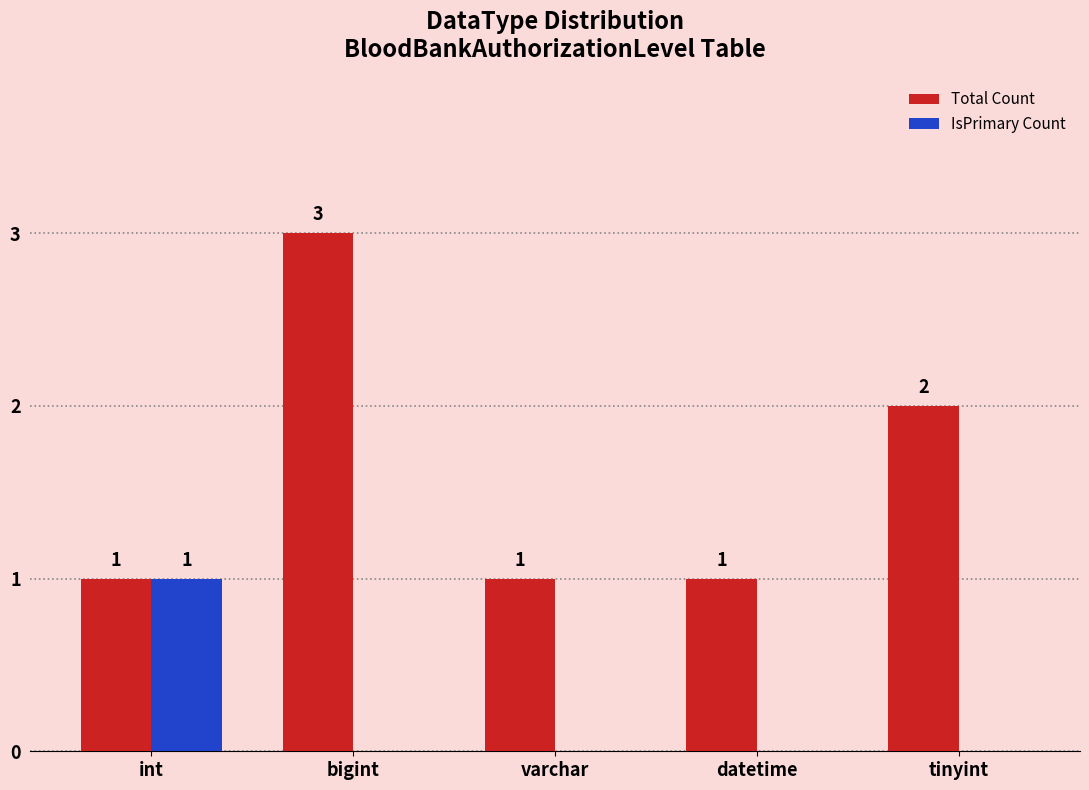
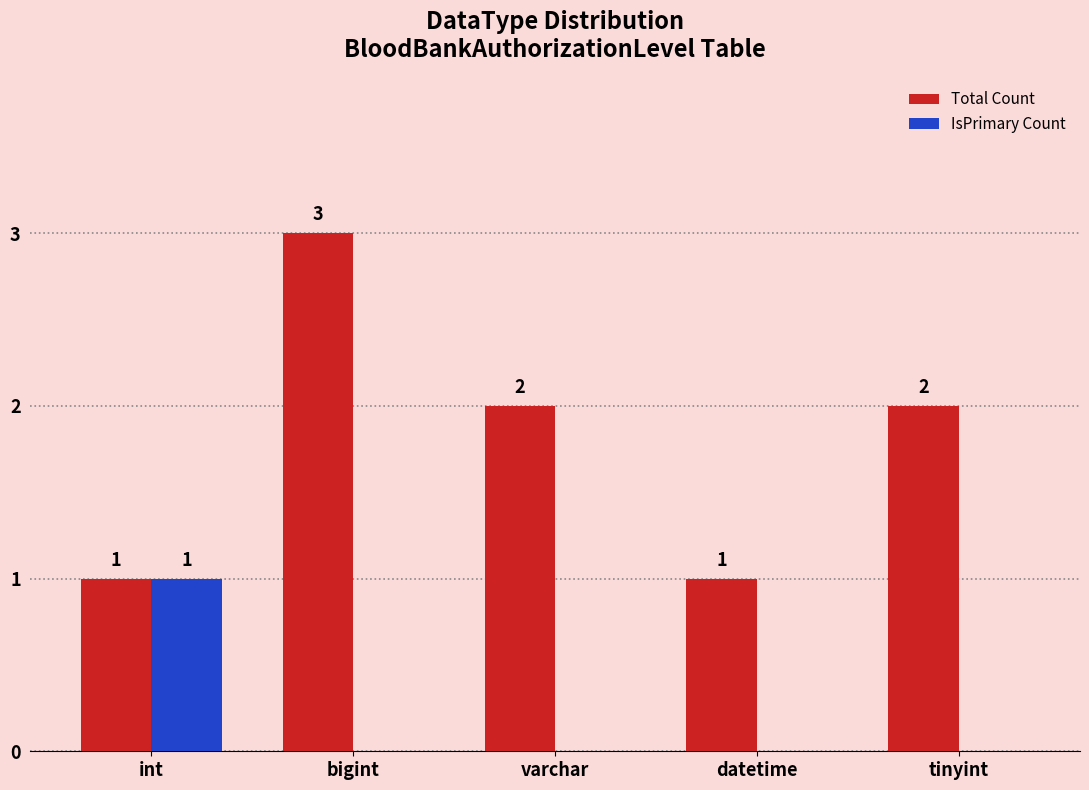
  {
    "Total Count": {
      "int": 1,
      "bigint": 3,
-     "varchar": 1,
+     "varchar": 2,
      "datetime": 1,
      "tinyint": 2
    },
    "IsPrimary Count": {
      "int": 1
    }
  }
